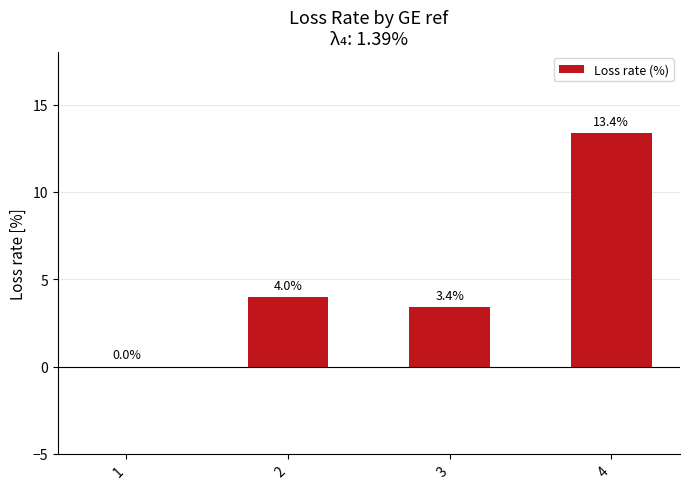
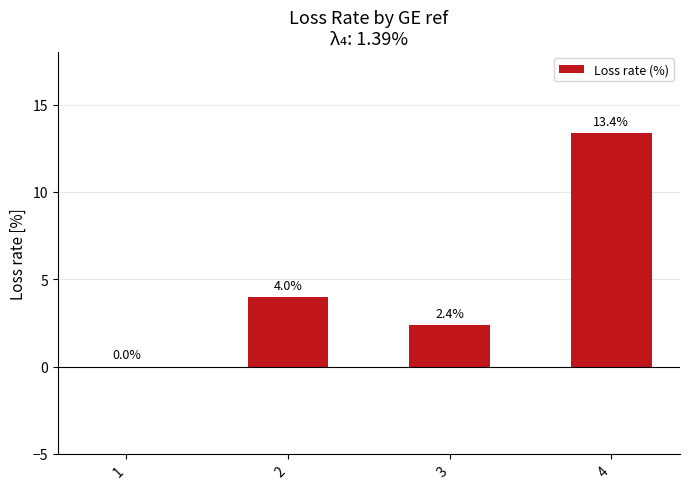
  {
    "1": "0.0%",
    "2": "4.0%",
-   "3": "3.4%",
+   "3": "2.4%",
    "4": "13.4%"
  }
